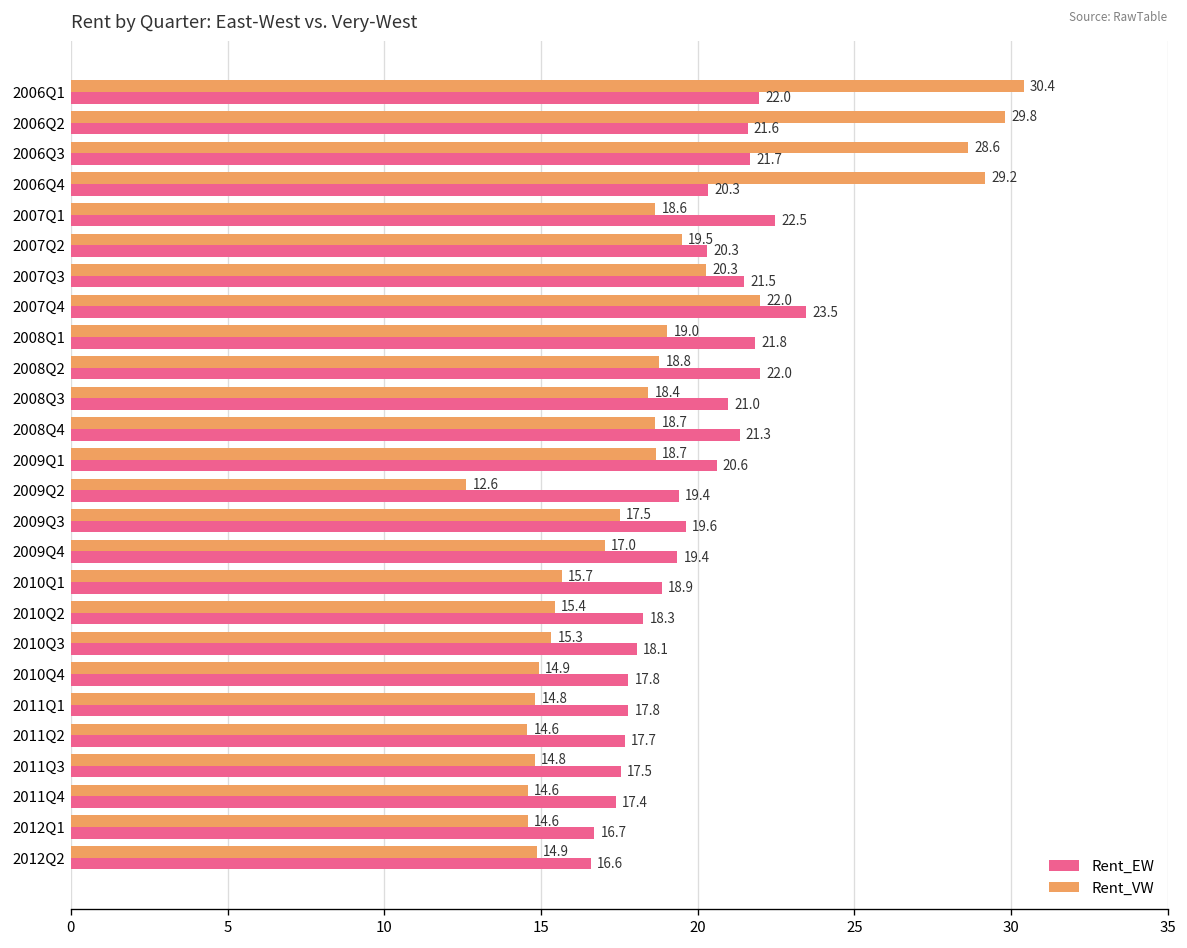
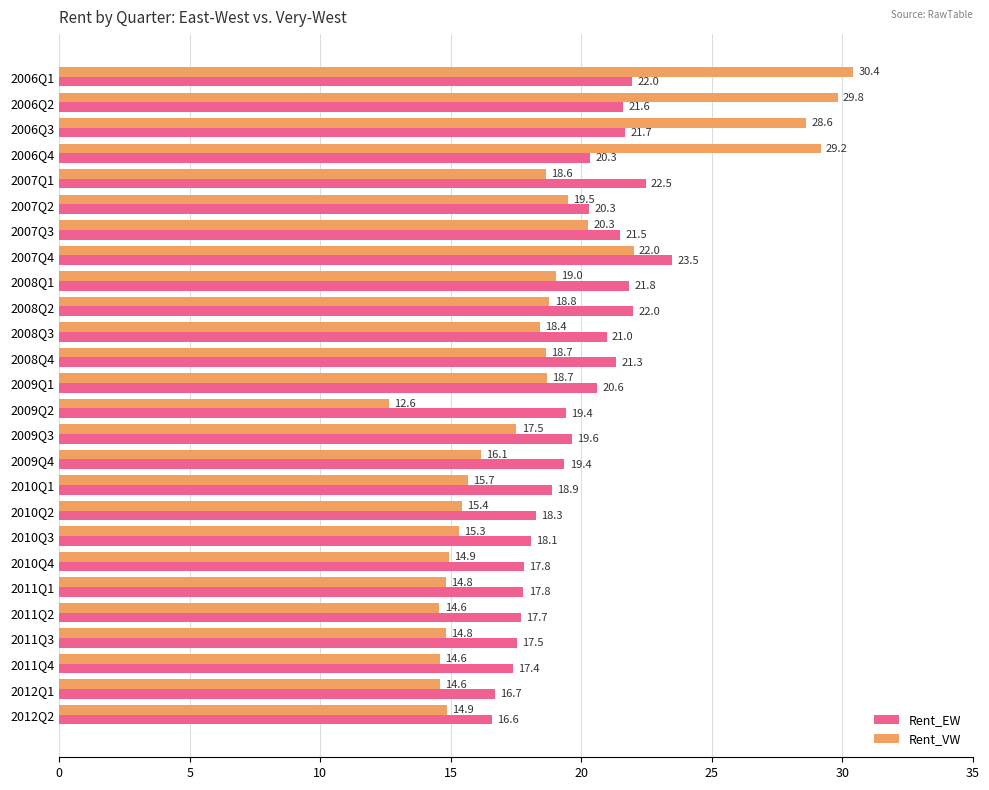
  {
    "Rent_EW": {
      "2006Q1": 22.0,
      "2006Q2": 21.6,
      "2006Q3": 21.7,
      "2006Q4": 20.3,
      "2007Q1": 22.5,
      "2007Q2": 20.3,
      "2007Q3": 21.5,
      "2007Q4": 23.5,
      "2008Q1": 21.8,
      "2008Q2": 22.0,
      "2008Q3": 21.0,
      "2008Q4": 21.3,
      "2009Q1": 20.6,
      "2009Q2": 19.4,
      "2009Q3": 19.6,
      "2009Q4": 19.4,
      "2010Q1": 18.9,
      "2010Q2": 18.3,
      "2010Q3": 18.1,
      "2010Q4": 17.8,
      "2011Q1": 17.8,
      "2011Q2": 17.7,
      "2011Q3": 17.5,
      "2011Q4": 17.4,
      "2012Q1": 16.7,
      "2012Q2": 16.6
    },
    "Rent_VW": {
      "2006Q1": 30.4,
      "2006Q2": 29.8,
      "2006Q3": 28.6,
      "2006Q4": 29.2,
      "2007Q1": 18.6,
      "2007Q2": 19.5,
      "2007Q3": 20.3,
      "2007Q4": 22.0,
      "2008Q1": 19.0,
      "2008Q2": 18.8,
      "2008Q3": 18.4,
      "2008Q4": 18.7,
      "2009Q1": 18.7,
      "2009Q2": 12.6,
      "2009Q3": 17.5,
-     "2009Q4": 17.0,
+     "2009Q4": 16.1,
      "2010Q1": 15.7,
      "2010Q2": 15.4,
      "2010Q3": 15.3,
      "2010Q4": 14.9,
      "2011Q1": 14.8,
      "2011Q2": 14.6,
      "2011Q3": 14.8,
      "2011Q4": 14.6,
      "2012Q1": 14.6,
      "2012Q2": 14.9
    }
  }
